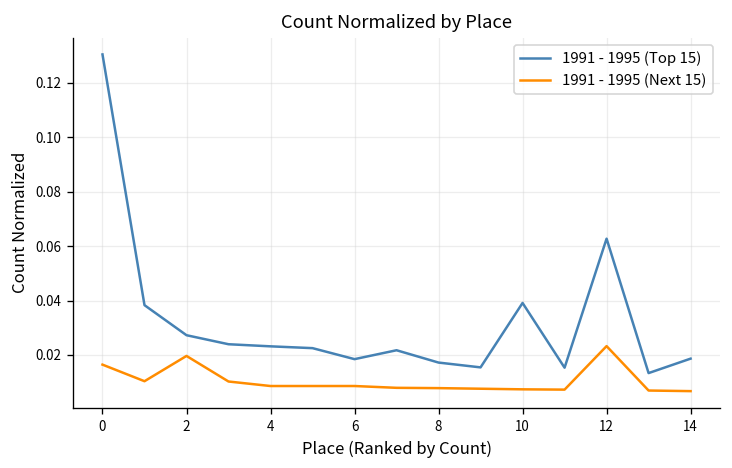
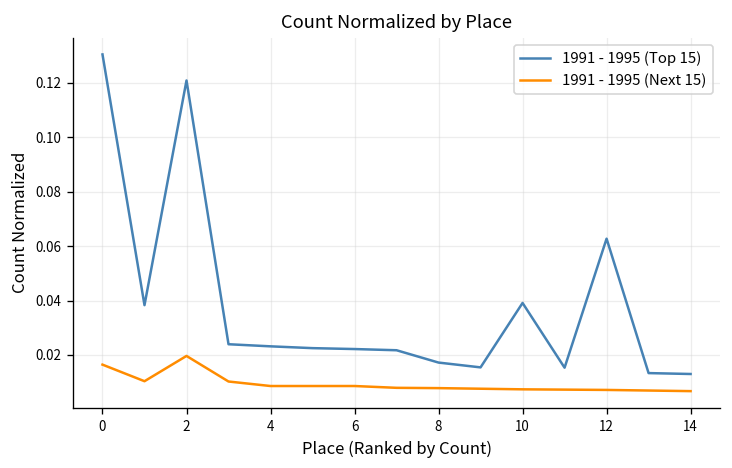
  {
    "1991 - 1995 (Top 15)": {
      "0": 0.130,
-     "2": 0.027,
+     "2": 0.121,
      "4": 0.023,
-     "6": 0.018,
+     "6": 0.022,
      "8": 0.017,
      "10": 0.039,
      "12": 0.063,
-     "14": 0.019
+     "14": 0.013
    },
    "1991 - 1995 (Next 15)": {
      "0": 0.016,
      "2": 0.020,
      "4": 0.009,
      "6": 0.009,
      "8": 0.008,
      "10": 0.007,
-     "12": 0.023,
+     "12": 0.007,
      "14": 0.007
    }
  }
